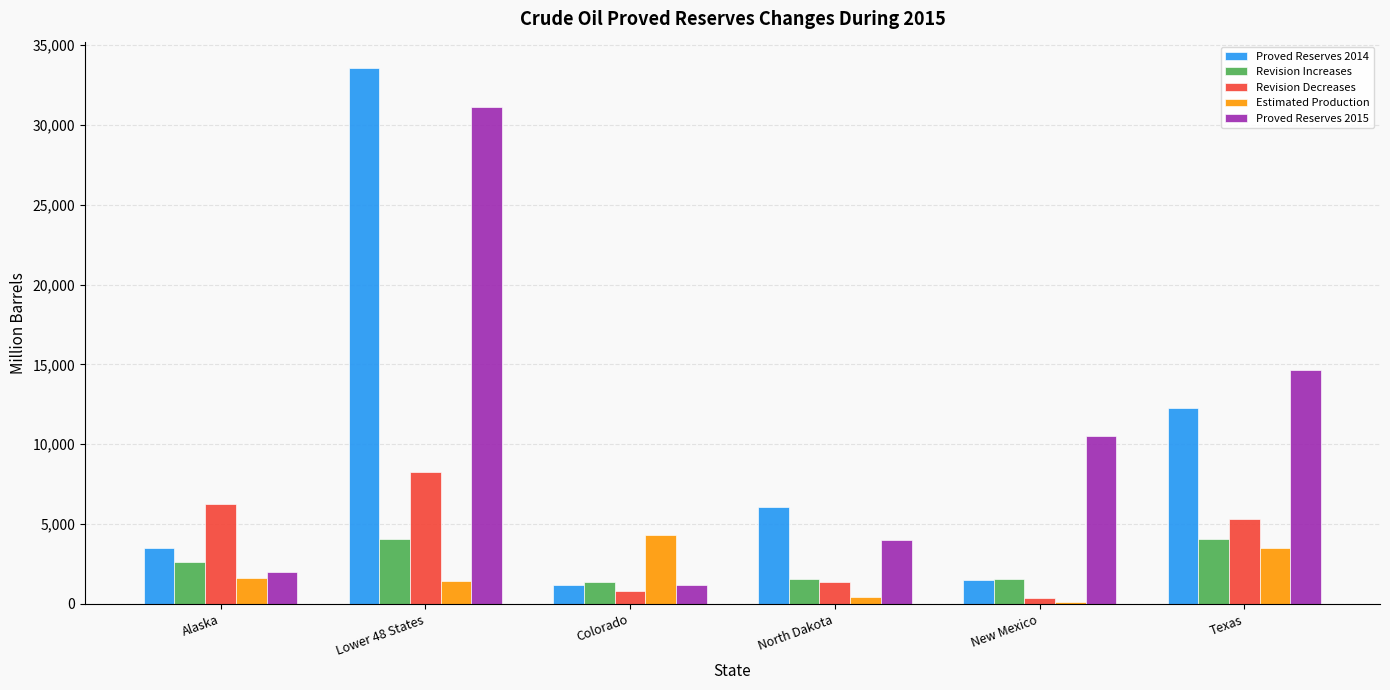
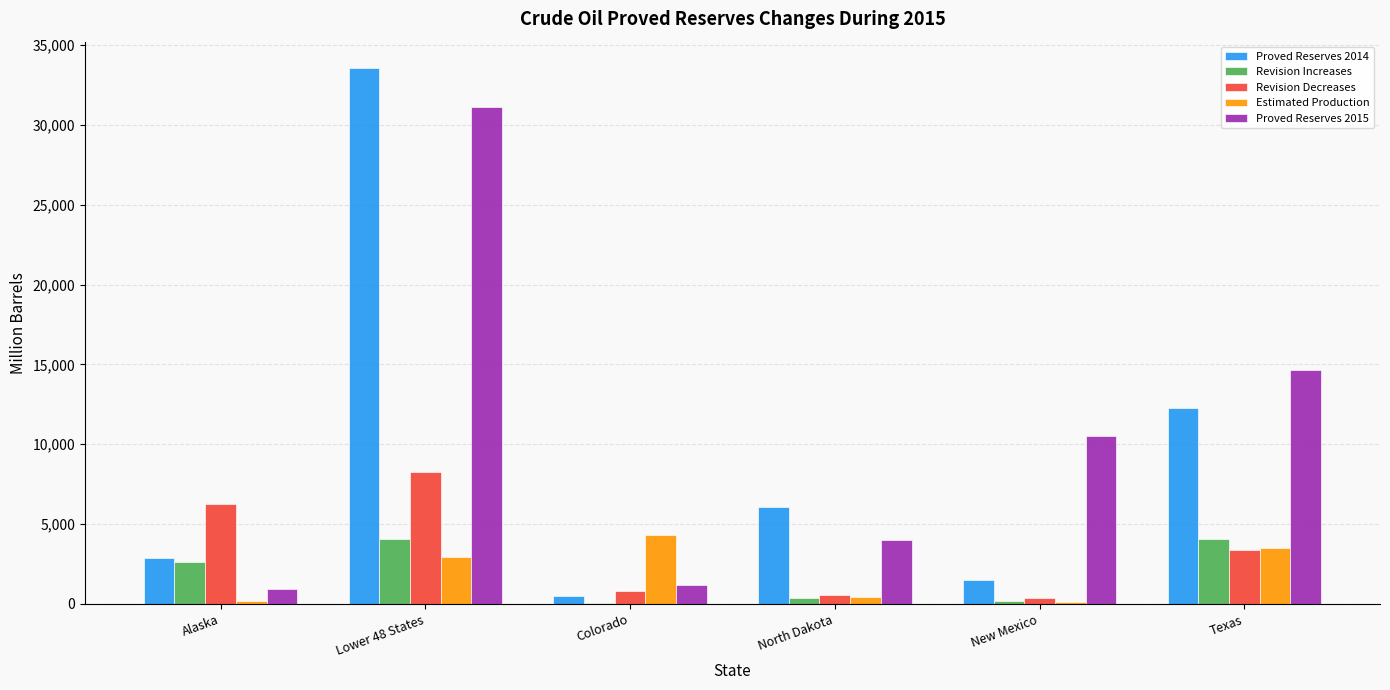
  {
    "Proved Reserves 2014": {
-     "Alaska": "3,500",
+     "Alaska": "2,900",
      "Lower 48 States": "33,500",
-     "Colorado": "1,200",
+     "Colorado": "500",
      "North Dakota": "6,000",
      "New Mexico": "1,500",
      "Texas": "12,300"
    },
    "Revision Increases": {
      "Alaska": "2,600",
      "Lower 48 States": "4,100",
-     "Colorado": "1,400",
-     "North Dakota": "1,600",
-     "New Mexico": "1,600",
+     "Colorado": "100",
+     "North Dakota": "400",
+     "New Mexico": "200",
      "Texas": "4,100"
    },
    "Revision Decreases": {
      "Alaska": "6,200",
      "Lower 48 States": "8,300",
      "Colorado": "800",
-     "North Dakota": "1,400",
+     "North Dakota": "600",
      "New Mexico": "400",
-     "Texas": "5,300"
+     "Texas": "3,400"
    },
    "Estimated Production": {
-     "Alaska": "1,600",
-     "Lower 48 States": "1,500",
+     "Alaska": "200",
+     "Lower 48 States": "2,900",
      "Colorado": "4,300",
      "North Dakota": "400",
      "Texas": "3,500"
    },
    "Proved Reserves 2015": {
-     "Alaska": "2,000",
+     "Alaska": "900",
      "Lower 48 States": "31,100",
      "Colorado": "1,200",
      "North Dakota": "4,000",
      "New Mexico": "10,500",
      "Texas": "14,600"
    }
  }
